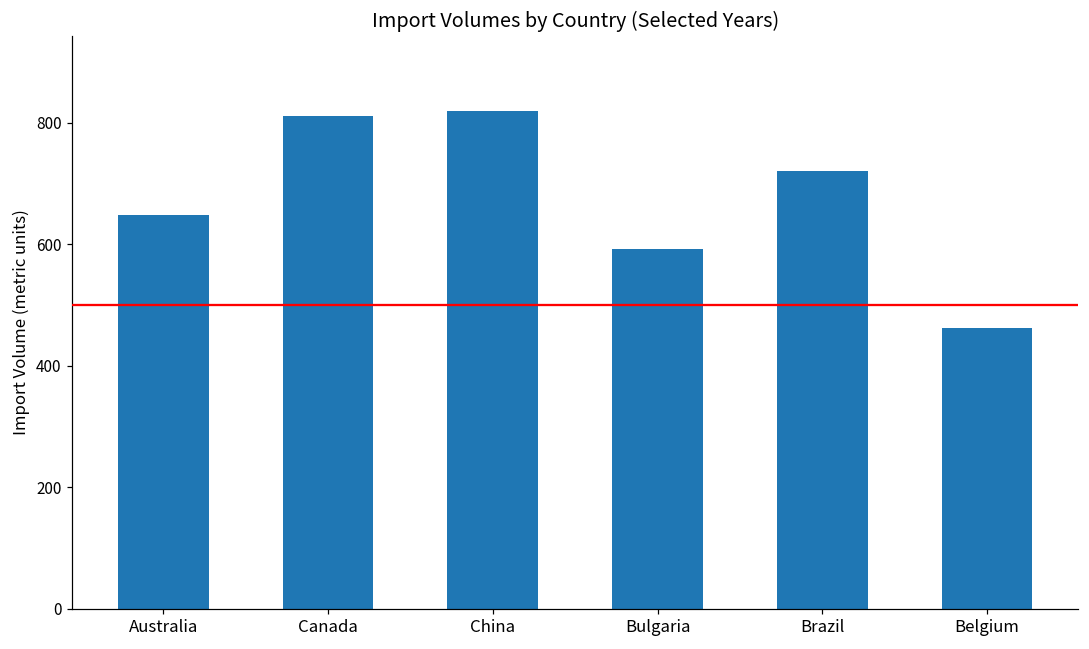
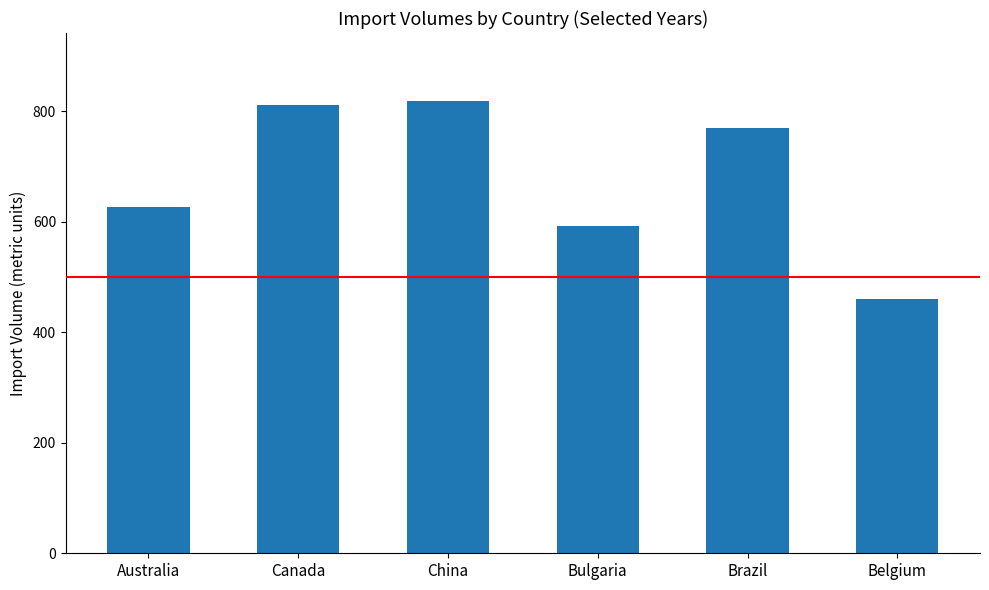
  {
-   "Australia": 650,
+   "Australia": 630,
    "Canada": 810,
    "China": 820,
    "Bulgaria": 590,
-   "Brazil": 720,
+   "Brazil": 770,
    "Belgium": 460
  }
